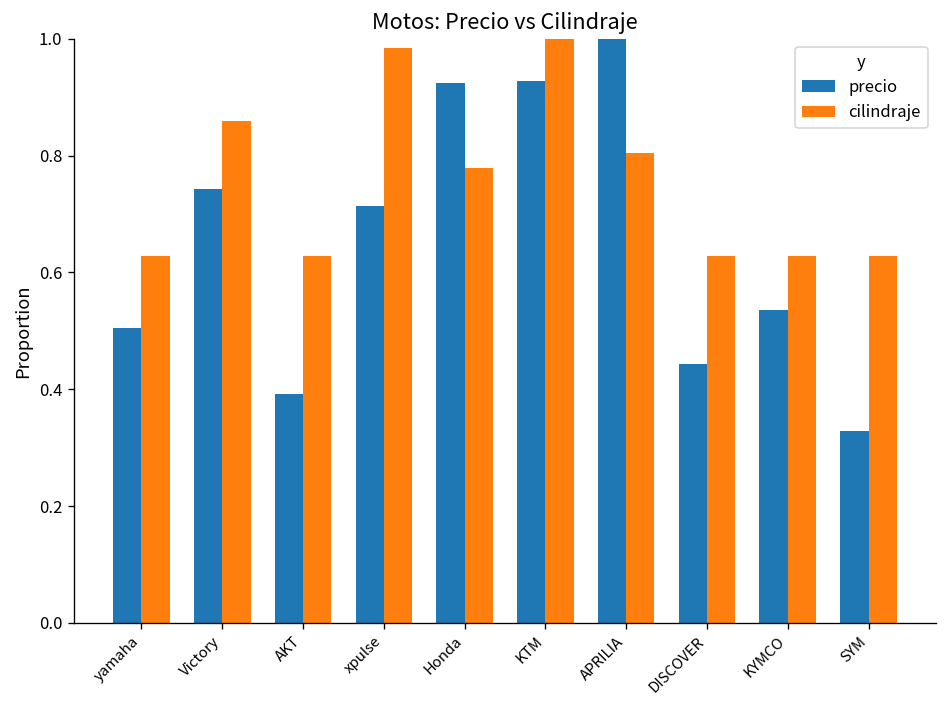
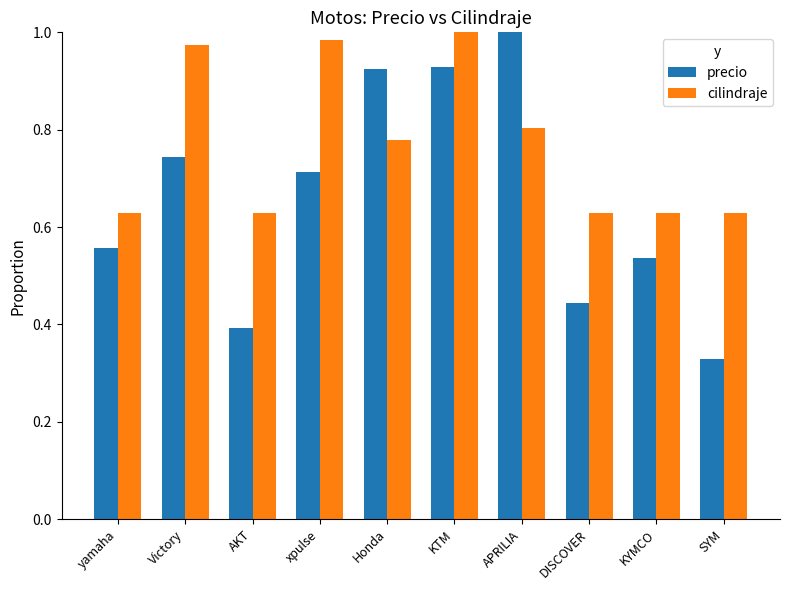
  {
    "precio": {
-     "yamaha": 0.51,
+     "yamaha": 0.56,
      "Victory": 0.74,
      "AKT": 0.39,
      "xpulse": 0.71,
      "Honda": 0.92,
      "KTM": 0.93,
      "APRILIA": 1.00,
      "DISCOVER": 0.44,
      "KYMCO": 0.54,
      "SYM": 0.33
    },
    "cilindraje": {
      "yamaha": 0.63,
-     "Victory": 0.86,
+     "Victory": 0.97,
      "AKT": 0.63,
      "xpulse": 0.98,
      "Honda": 0.78,
      "KTM": 1.00,
      "APRILIA": 0.80,
      "DISCOVER": 0.63,
      "KYMCO": 0.63,
      "SYM": 0.63
    }
  }
